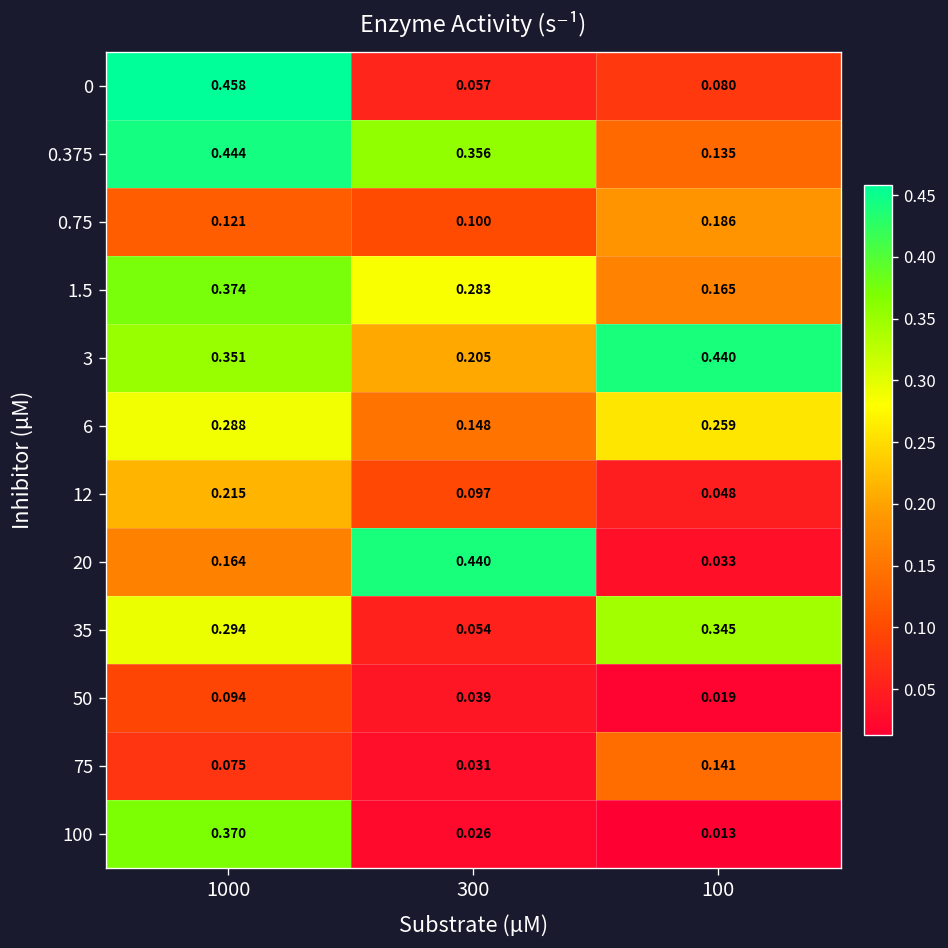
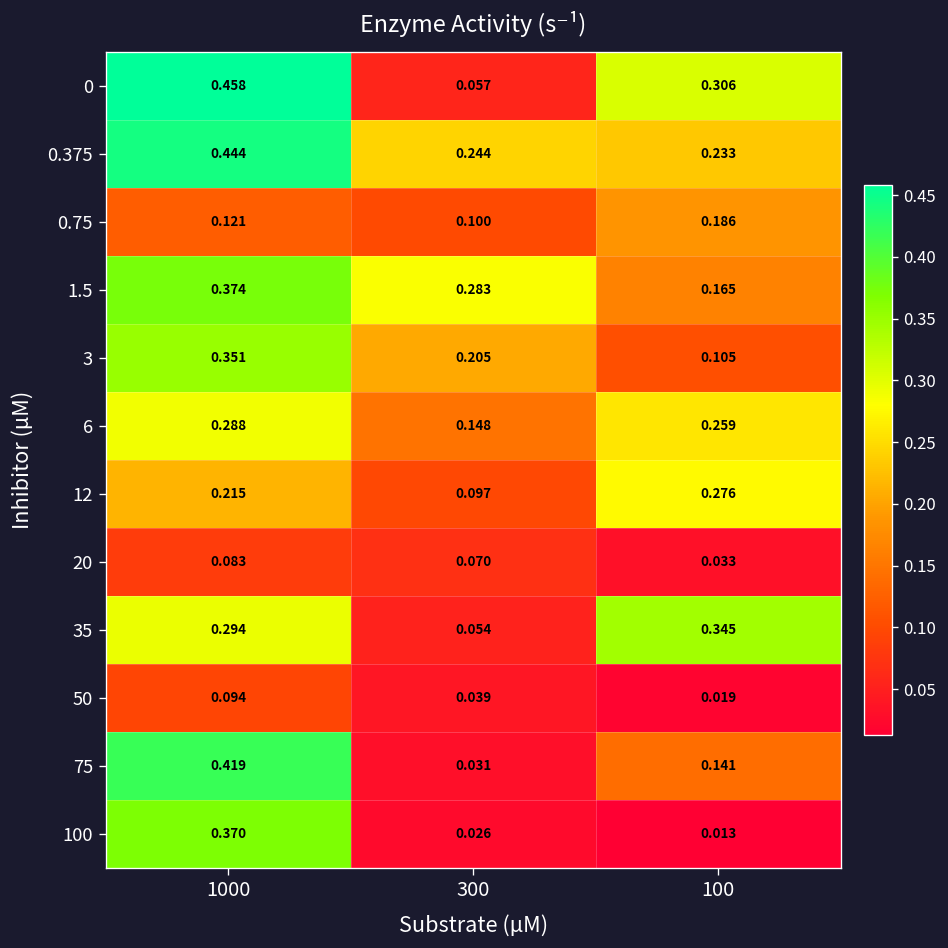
  {
    "0": {
      "1000": 0.458,
      "300": 0.057,
-     "100": 0.080
+     "100": 0.306
    },
    "0.375": {
      "1000": 0.444,
-     "300": 0.356,
-     "100": 0.135
+     "300": 0.244,
+     "100": 0.233
    },
    "0.75": {
      "1000": 0.121,
      "300": 0.100,
      "100": 0.186
    },
    "1.5": {
      "1000": 0.374,
      "300": 0.283,
      "100": 0.165
    },
    "3": {
      "1000": 0.351,
      "300": 0.205,
-     "100": 0.440
+     "100": 0.105
    },
    "6": {
      "1000": 0.288,
      "300": 0.148,
      "100": 0.259
    },
    "12": {
      "1000": 0.215,
      "300": 0.097,
-     "100": 0.048
+     "100": 0.276
    },
    "20": {
-     "1000": 0.164,
-     "300": 0.440,
+     "1000": 0.083,
+     "300": 0.070,
      "100": 0.033
    },
    "35": {
      "1000": 0.294,
      "300": 0.054,
      "100": 0.345
    },
    "50": {
      "1000": 0.094,
      "300": 0.039,
      "100": 0.019
    },
    "75": {
-     "1000": 0.075,
+     "1000": 0.419,
      "300": 0.031,
      "100": 0.141
    },
    "100": {
      "1000": 0.370,
      "300": 0.026,
      "100": 0.013
    }
  }
